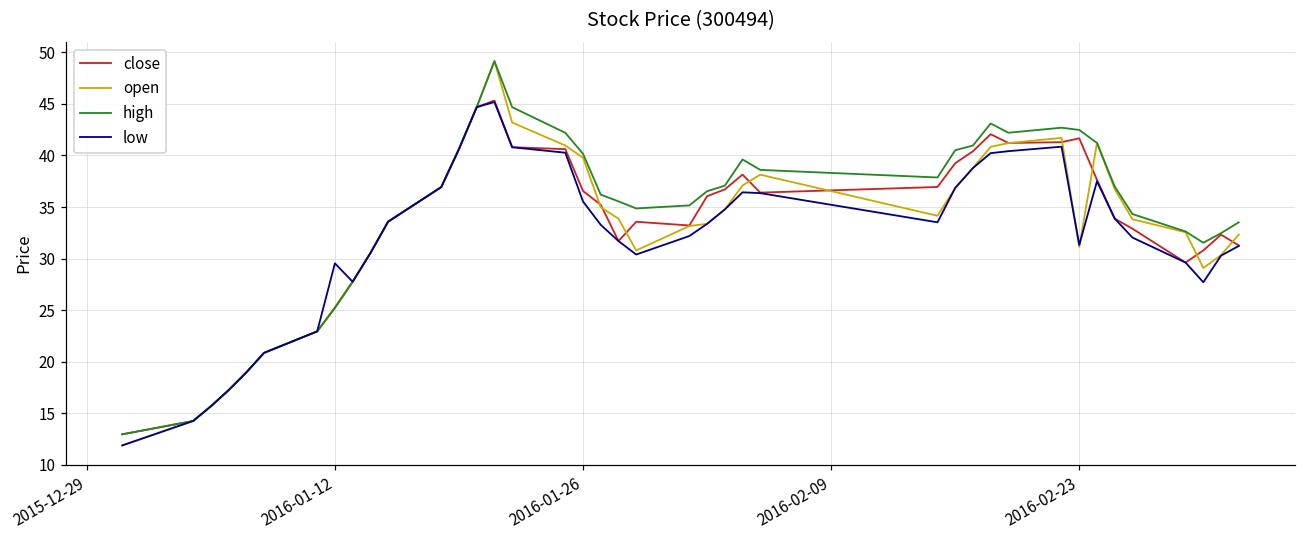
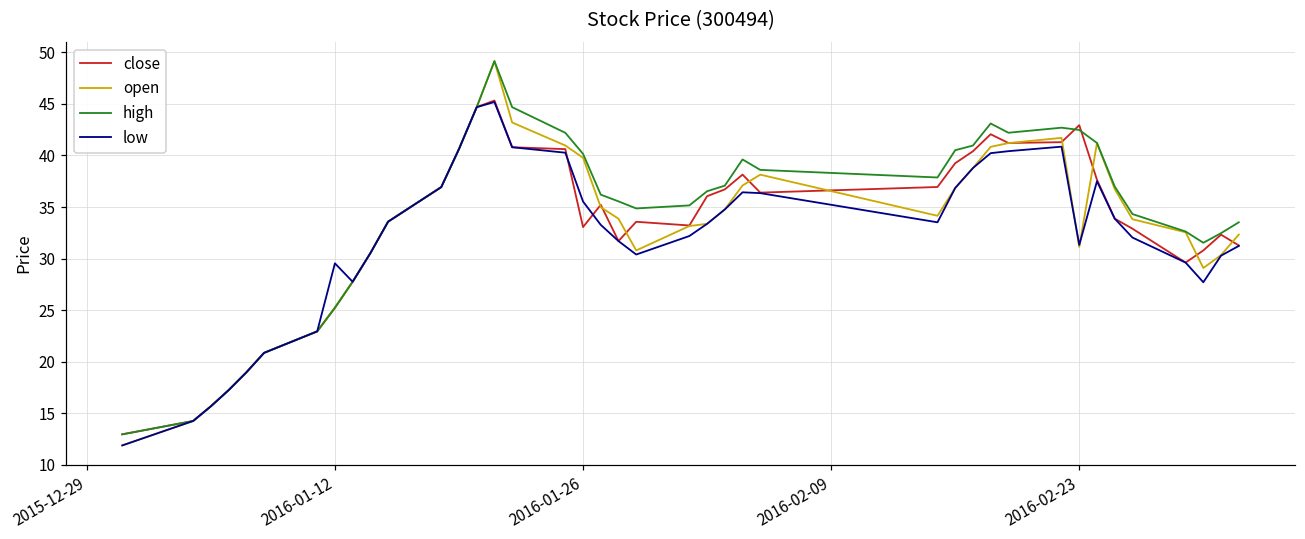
  {
    "close": {
-     "2016-01-26": 37,
-     "2016-02-23": 42
+     "2016-01-26": 33,
+     "2016-02-23": 43
    },
    "open": {
      "2016-01-26": 40
    },
    "high": {
      "2016-01-26": 40,
      "2016-02-23": 42
    },
    "low": {
      "2016-01-12": 30,
      "2016-01-26": 36
    }
  }
